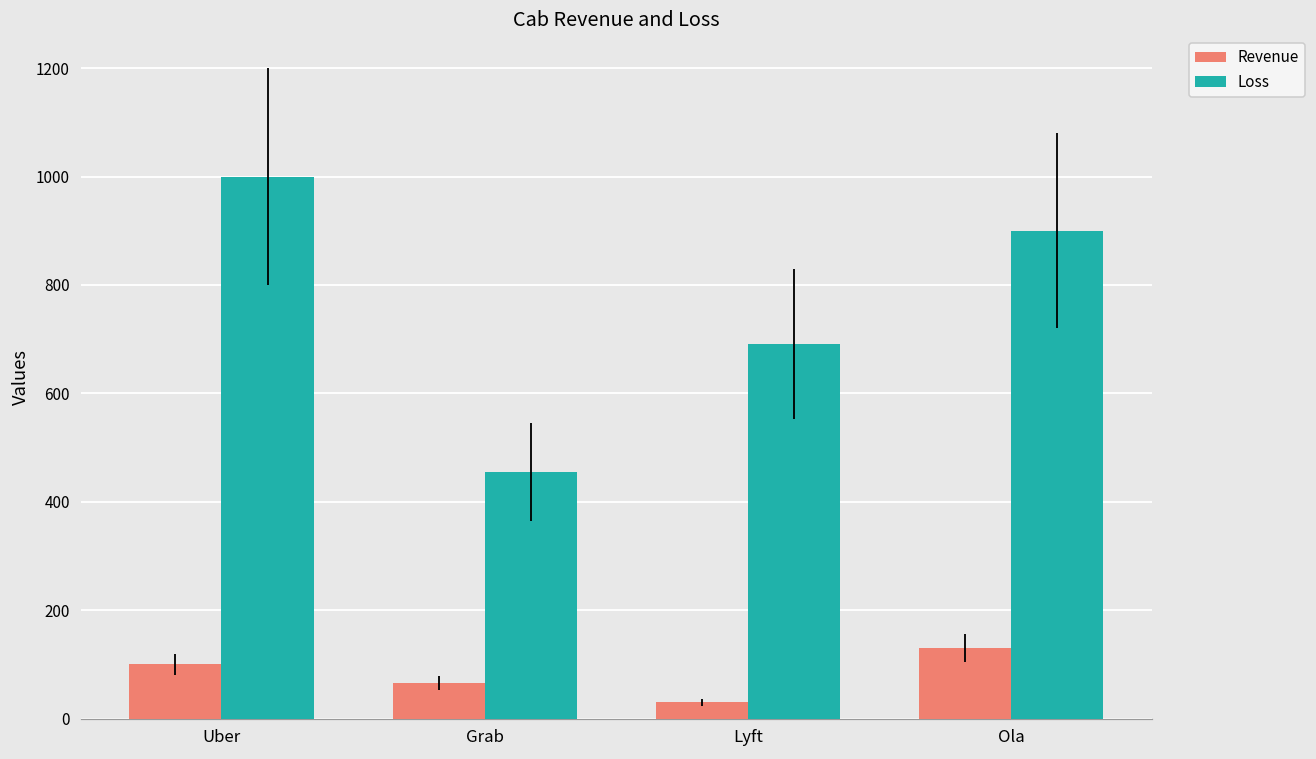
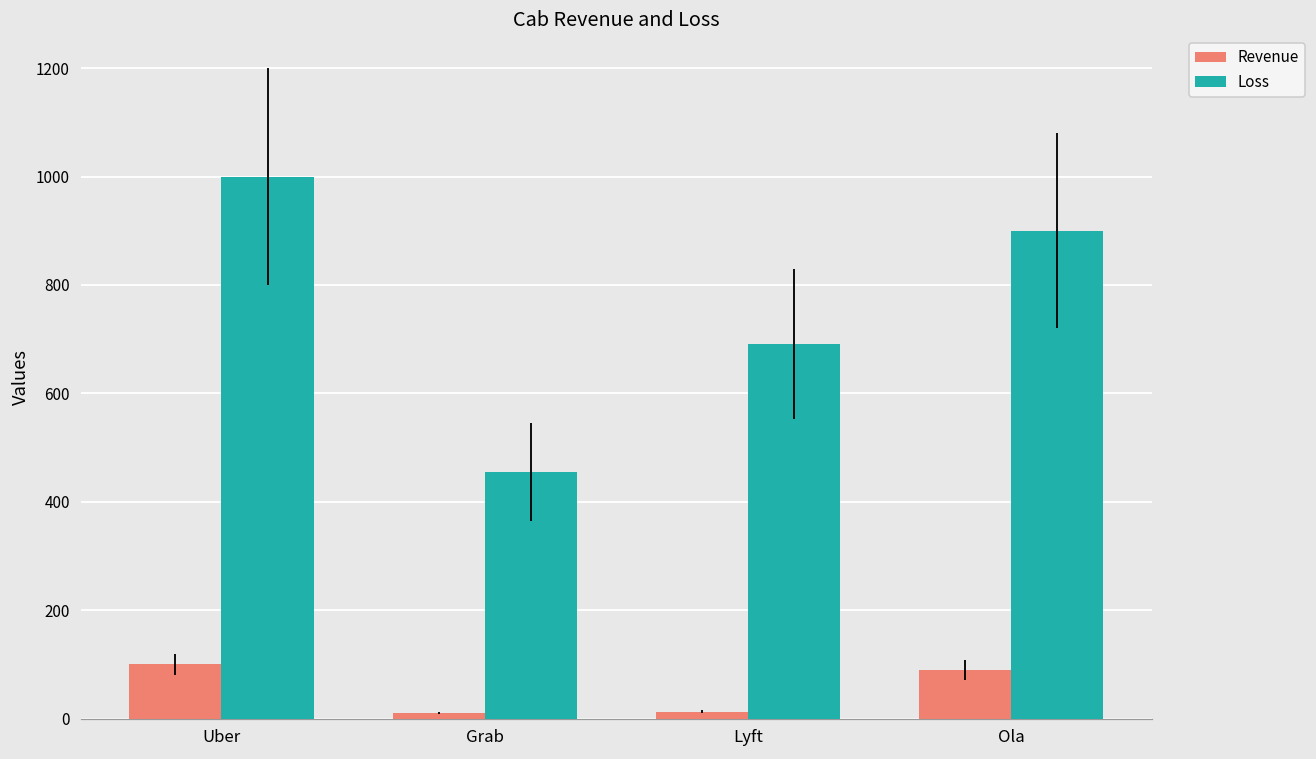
  {
    "Revenue": {
      "Uber": 100,
-     "Grab": 70,
-     "Lyft": 30,
-     "Ola": 130
+     "Grab": 10,
+     "Lyft": 10,
+     "Ola": 90
    },
    "Loss": {
      "Uber": 1000,
      "Grab": 460,
      "Lyft": 690,
      "Ola": 900
    }
  }
